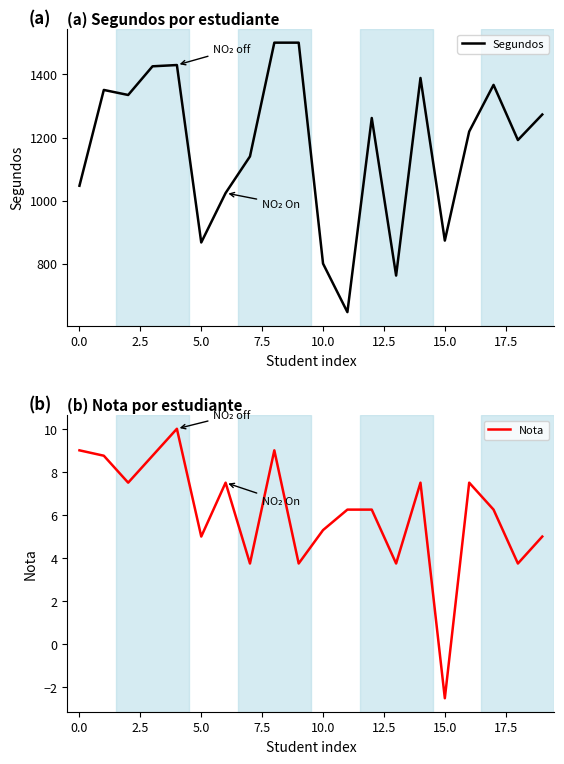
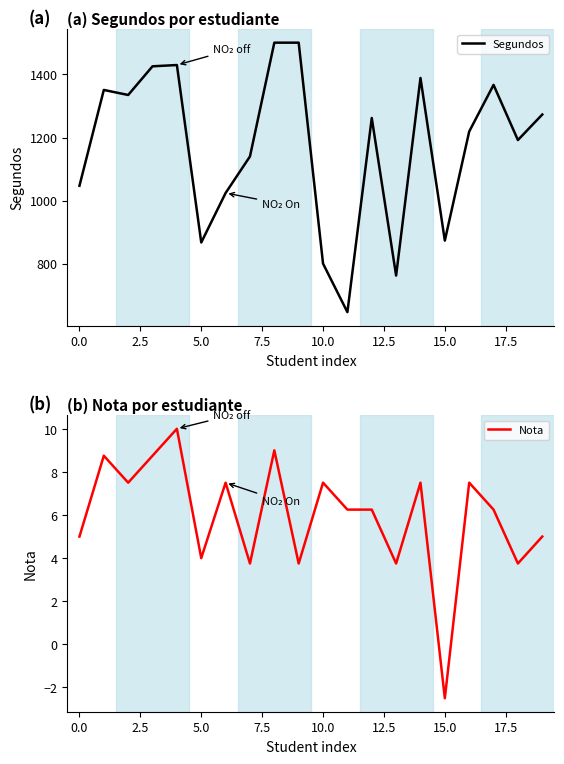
  {
    "(a) Segundos por estudiante": {
      "0.0": 1050,
      "5.0": 870,
      "10.0": 800,
      "15.0": 870
    },
    "(b) Nota por estudiante": {
-     "0.0": 9,
-     "5.0": 5,
-     "10.0": 5.3,
+     "0.0": 5,
+     "5.0": 4,
+     "10.0": 7.5,
      "15.0": -2.5
    }
  }
